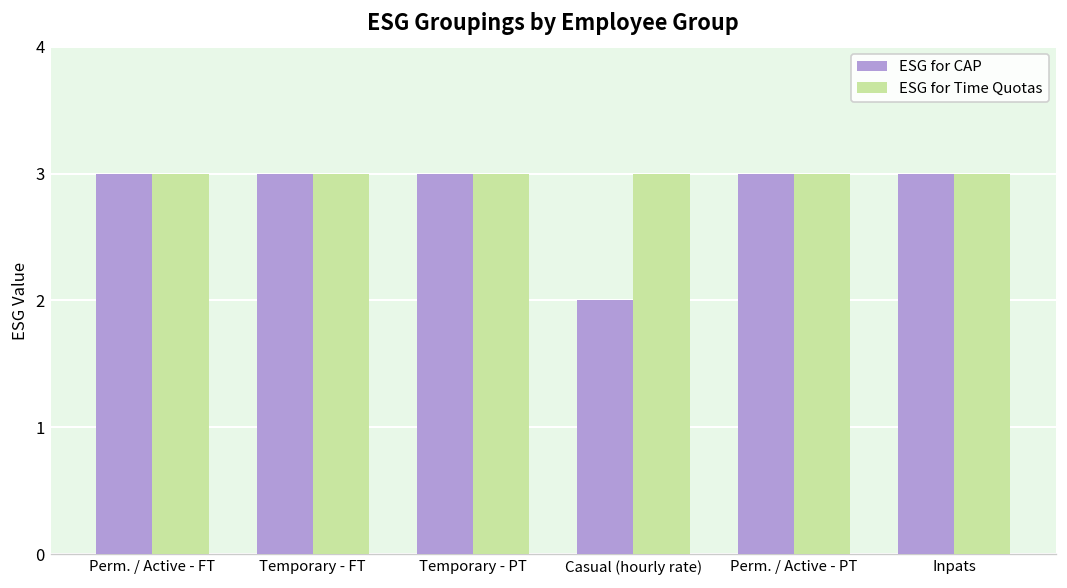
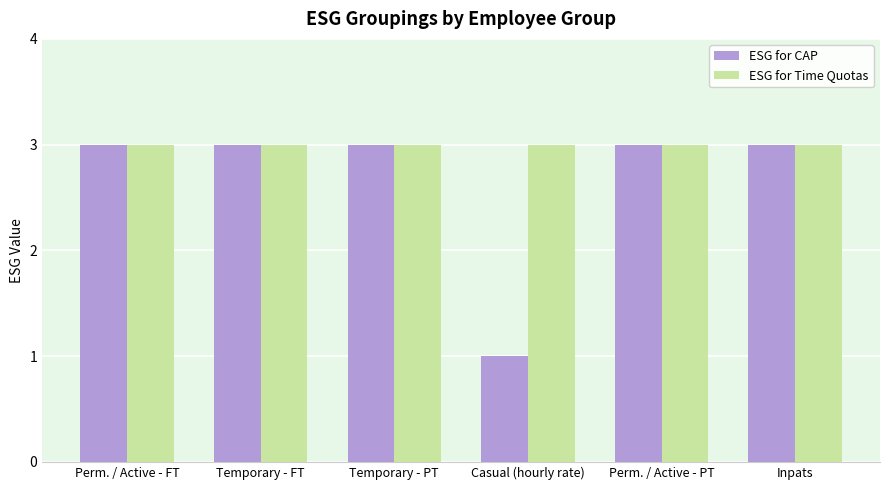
  {
    "ESG for CAP": {
      "Perm. / Active - FT": 3,
      "Temporary - FT": 3,
      "Temporary - PT": 3,
-     "Casual (hourly rate)": 2,
+     "Casual (hourly rate)": 1,
      "Perm. / Active - PT": 3,
      "Inpats": 3
    },
    "ESG for Time Quotas": {
      "Perm. / Active - FT": 3,
      "Temporary - FT": 3,
      "Temporary - PT": 3,
      "Casual (hourly rate)": 3,
      "Perm. / Active - PT": 3,
      "Inpats": 3
    }
  }
